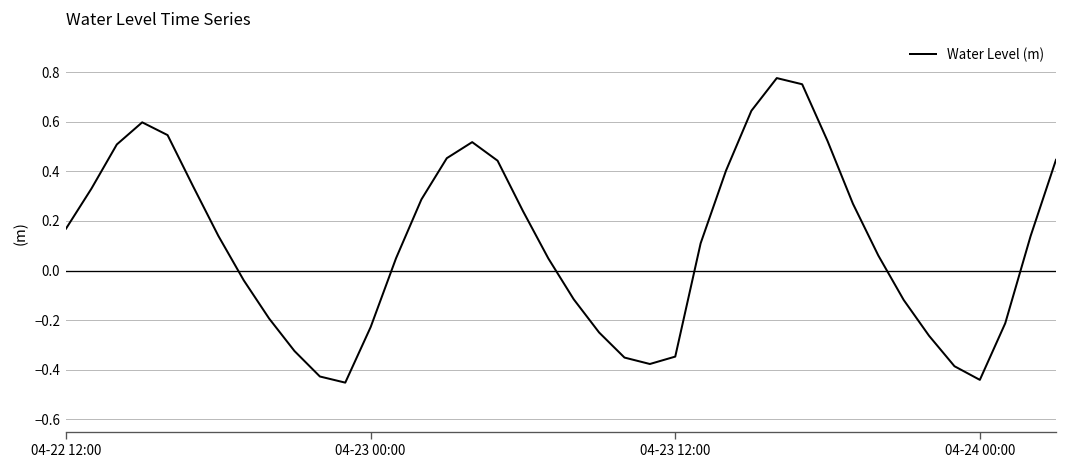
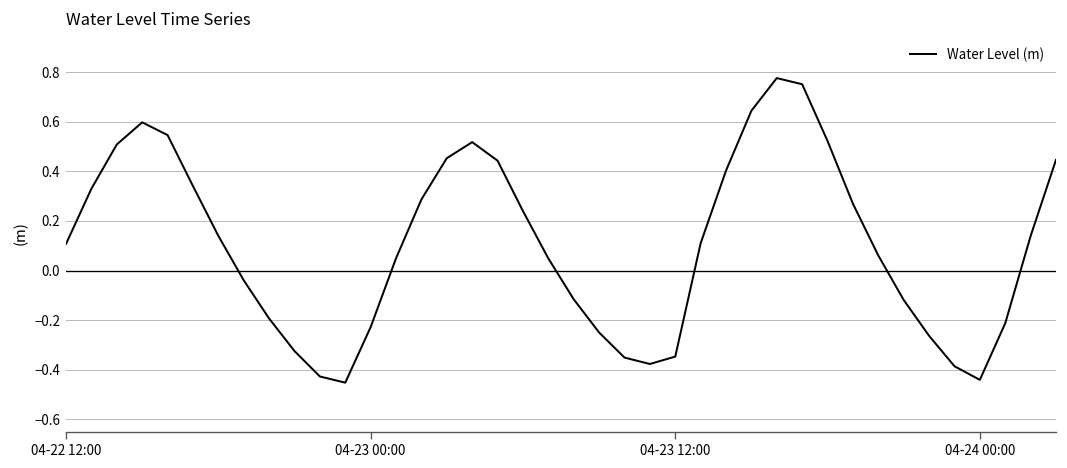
  {
-   "04-22 12:00": 0.17,
+   "04-22 12:00": 0.11,
    "04-23 00:00": -0.23,
    "04-23 12:00": -0.35,
    "04-24 00:00": -0.44
  }
